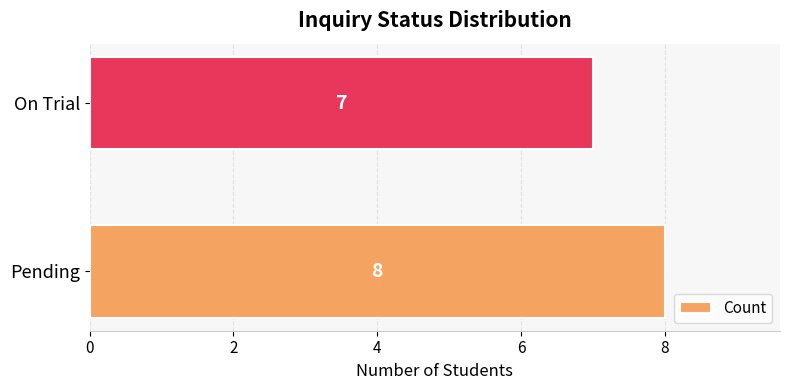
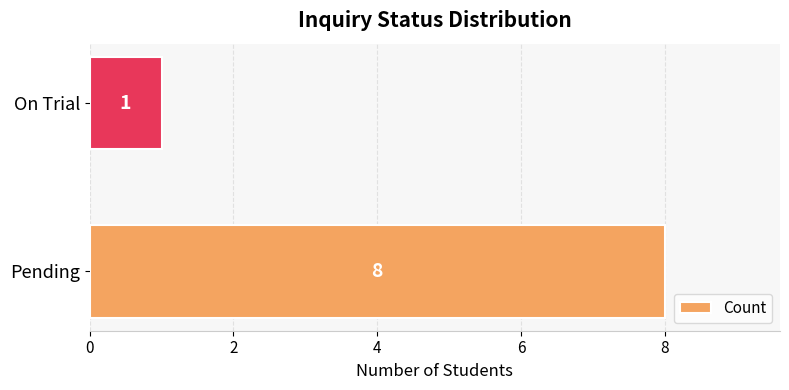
  {
-   "On Trial": 7,
+   "On Trial": 1,
    "Pending": 8
  }
